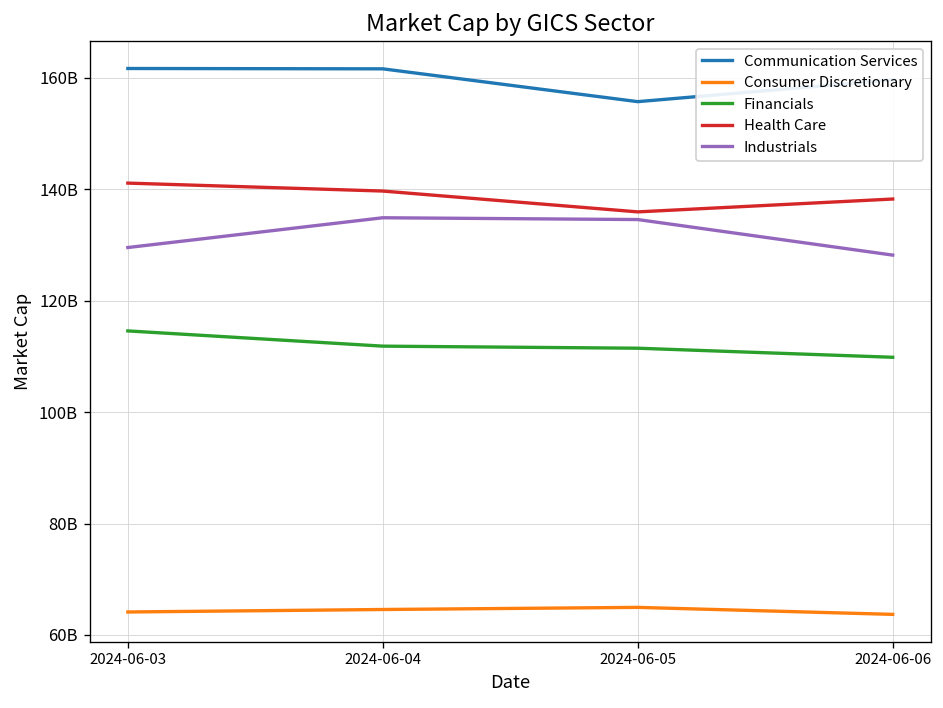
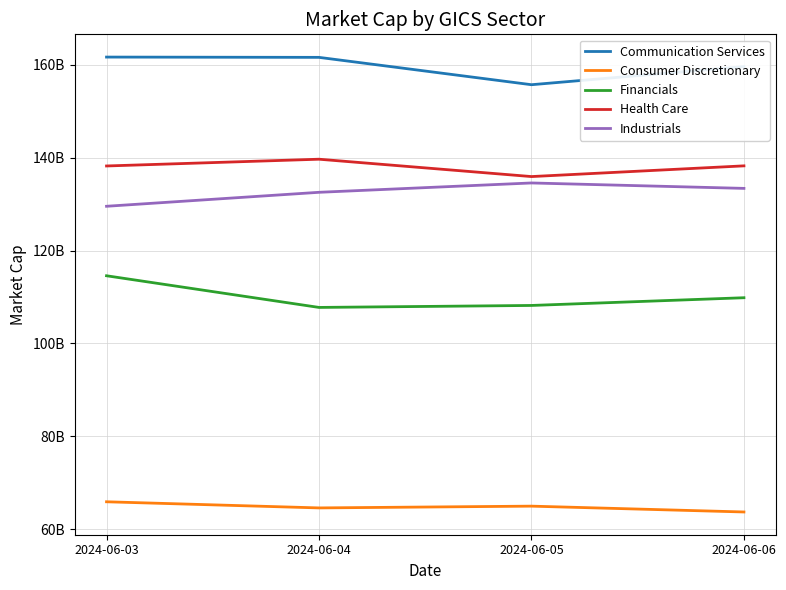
  {
    "Communication Services": {
      "2024-06-03": 162000000000,
      "2024-06-04": 162000000000,
      "2024-06-05": 156000000000
    },
    "Consumer Discretionary": {
-     "2024-06-03": 64000000000,
+     "2024-06-03": 66000000000,
      "2024-06-04": 65000000000,
      "2024-06-05": 65000000000,
      "2024-06-06": 64000000000
    },
    "Financials": {
      "2024-06-03": 115000000000,
-     "2024-06-04": 112000000000,
-     "2024-06-05": 111000000000,
+     "2024-06-04": 108000000000,
+     "2024-06-05": 108000000000,
      "2024-06-06": 110000000000
    },
    "Health Care": {
-     "2024-06-03": 141000000000,
+     "2024-06-03": 138000000000,
      "2024-06-04": 140000000000,
      "2024-06-05": 136000000000,
      "2024-06-06": 138000000000
    },
    "Industrials": {
      "2024-06-03": 130000000000,
-     "2024-06-04": 135000000000,
+     "2024-06-04": 133000000000,
      "2024-06-05": 135000000000,
-     "2024-06-06": 128000000000
+     "2024-06-06": 133000000000
    }
  }
